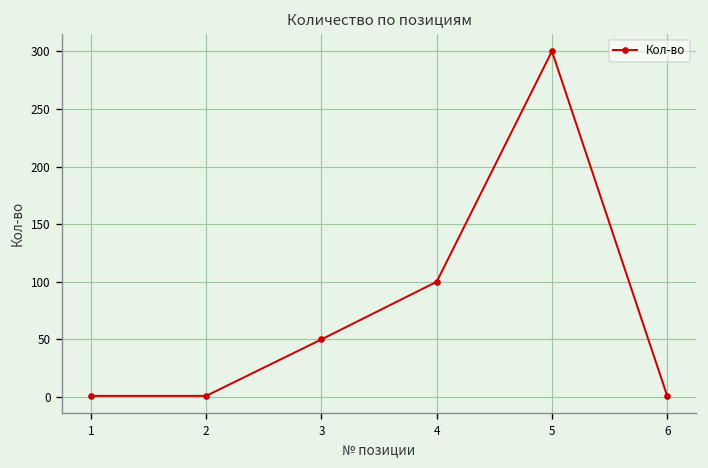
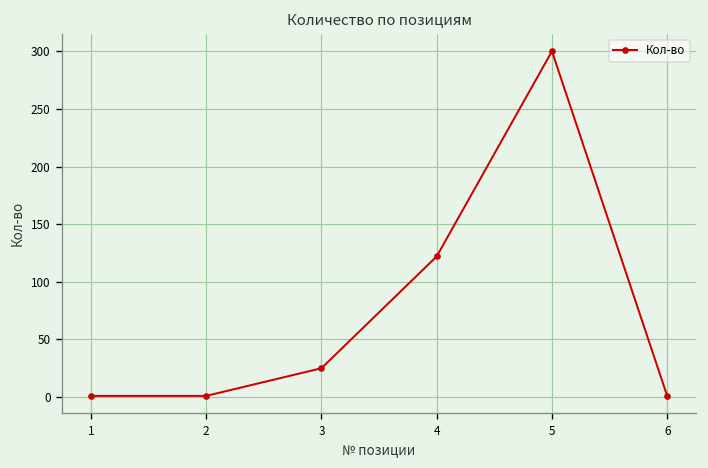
  {
    "1": 0,
    "2": 0,
-   "3": 50,
-   "4": 100,
+   "3": 30,
+   "4": 120,
    "5": 300,
    "6": 0
  }
